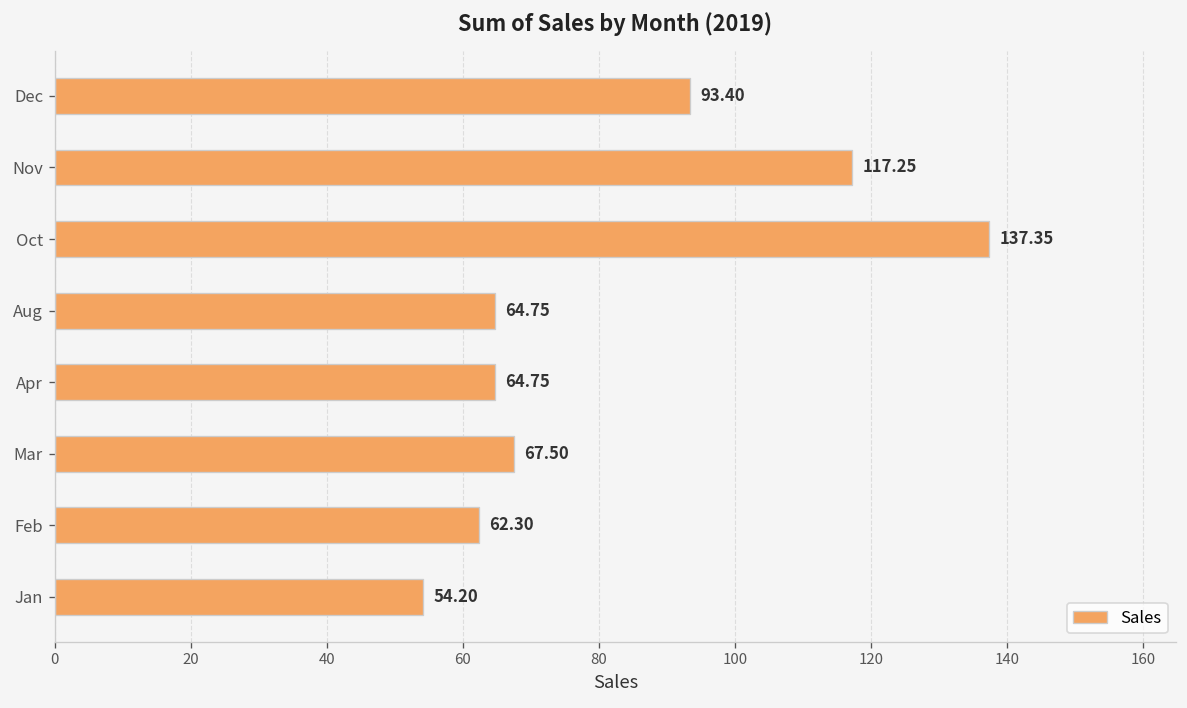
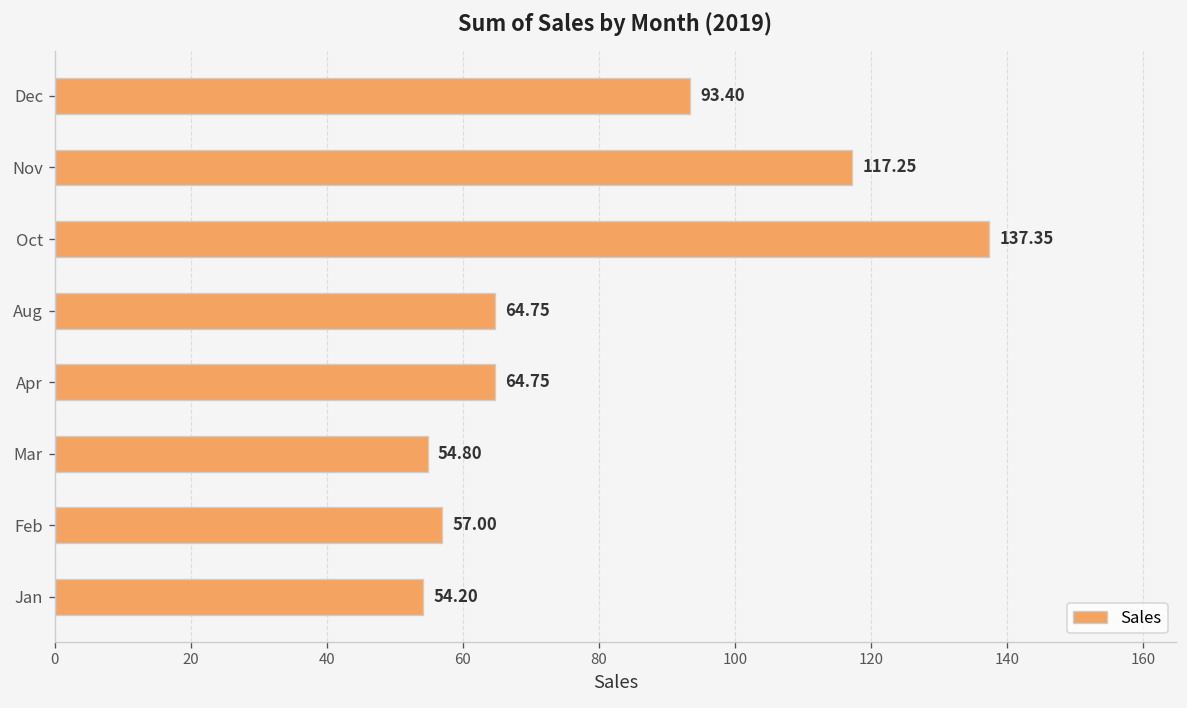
  {
    "Dec": 93.40,
    "Nov": 117.25,
    "Oct": 137.35,
    "Aug": 64.75,
    "Apr": 64.75,
-   "Mar": 67.50,
-   "Feb": 62.30,
+   "Mar": 54.80,
+   "Feb": 57.00,
    "Jan": 54.20
  }
